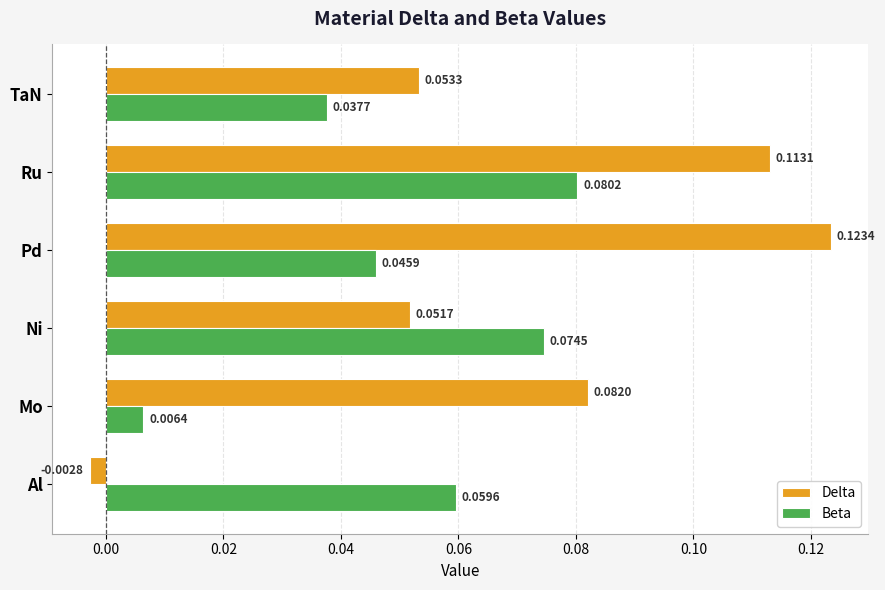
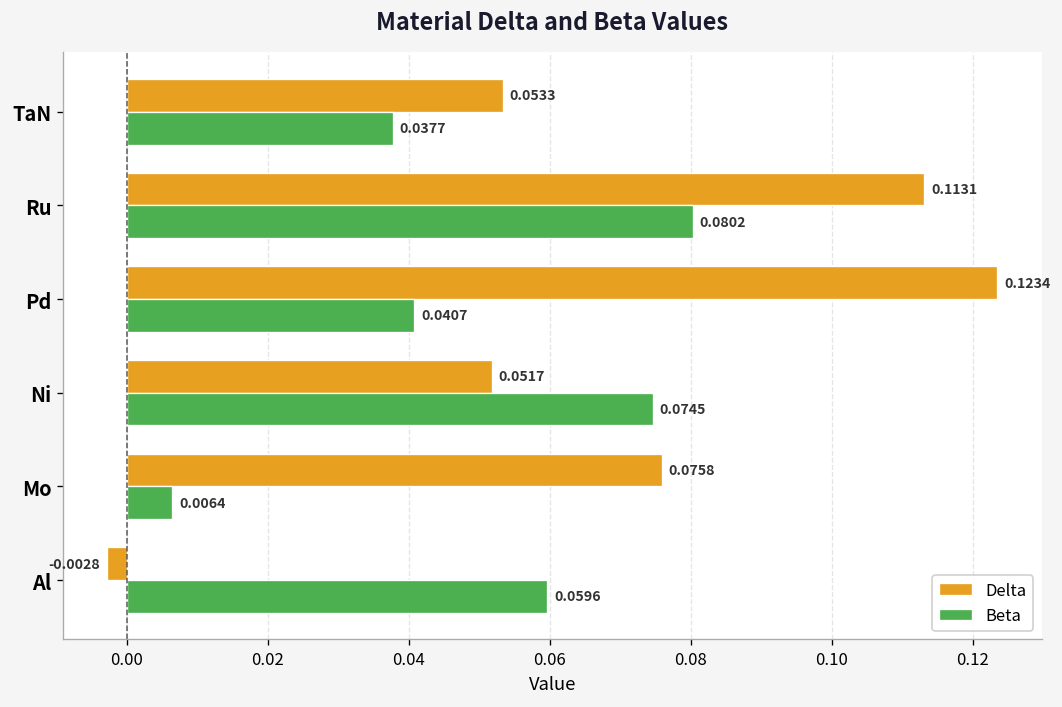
  {
    "Delta": {
      "TaN": 0.0533,
      "Ru": 0.1131,
      "Pd": 0.1234,
      "Ni": 0.0517,
-     "Mo": 0.0820,
+     "Mo": 0.0758,
      "Al": -0.0028
    },
    "Beta": {
      "TaN": 0.0377,
      "Ru": 0.0802,
-     "Pd": 0.0459,
+     "Pd": 0.0407,
      "Ni": 0.0745,
      "Mo": 0.0064,
      "Al": 0.0596
    }
  }
